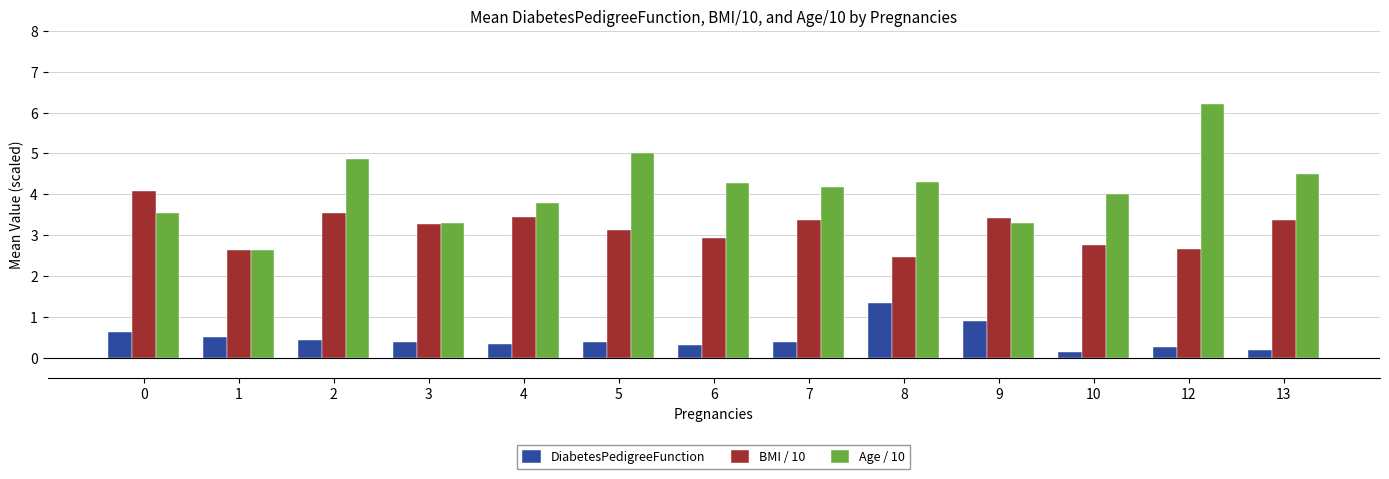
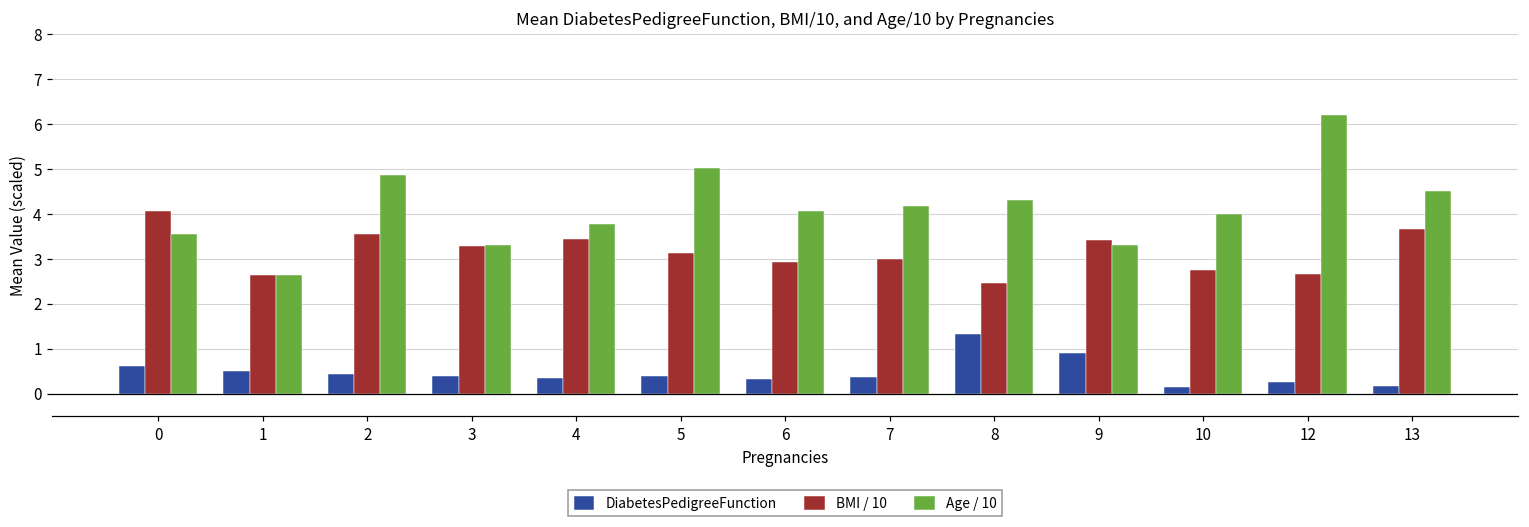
  {
    "DiabetesPedigreeFunction": {
      "0": 0.6,
      "1": 0.5,
      "2": 0.4,
      "3": 0.4,
      "4": 0.3,
      "5": 0.4,
      "6": 0.3,
      "7": 0.4,
      "8": 1.3,
      "9": 0.9,
      "10": 0.1,
      "12": 0.3,
      "13": 0.2
    },
    "BMI / 10": {
      "0": 4.1,
      "1": 2.6,
      "2": 3.5,
      "3": 3.3,
      "4": 3.4,
      "5": 3.1,
      "6": 2.9,
-     "7": 3.4,
+     "7": 3.0,
      "8": 2.5,
      "9": 3.4,
      "10": 2.8,
      "12": 2.7,
-     "13": 3.4
+     "13": 3.7
    },
    "Age / 10": {
      "0": 3.5,
      "1": 2.6,
      "2": 4.9,
      "3": 3.3,
      "4": 3.8,
      "5": 5.0,
-     "6": 4.3,
+     "6": 4.1,
      "7": 4.2,
      "8": 4.3,
      "9": 3.3,
      "10": 4.0,
      "12": 6.2,
      "13": 4.5
    }
  }
